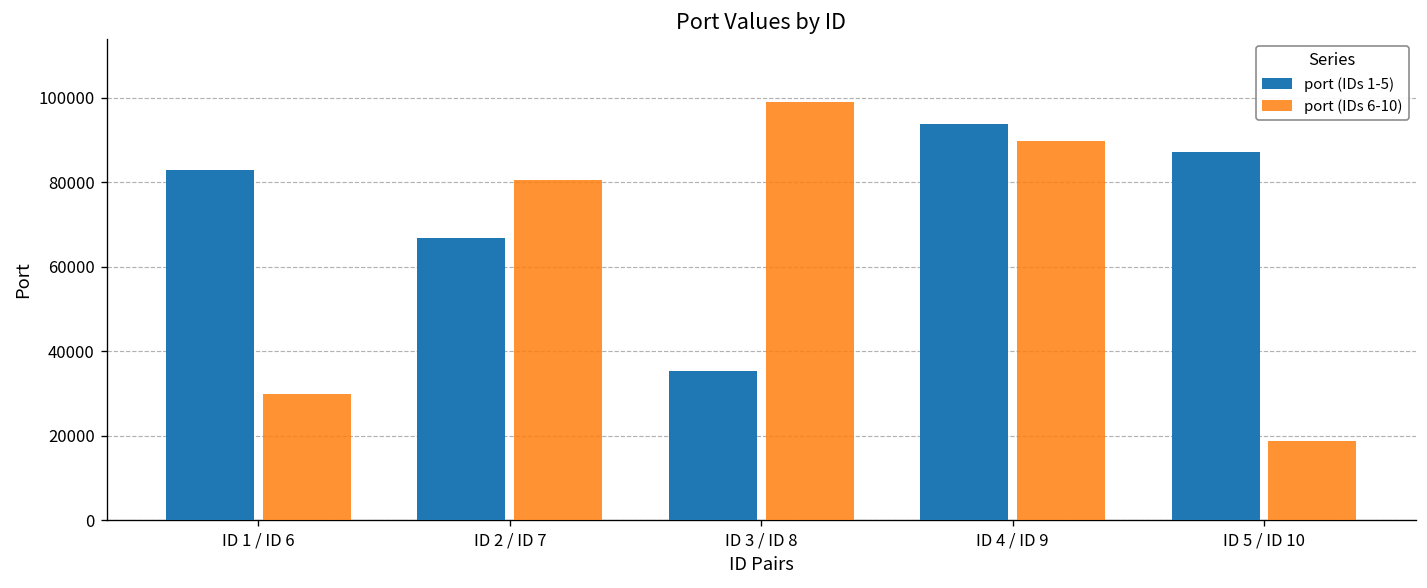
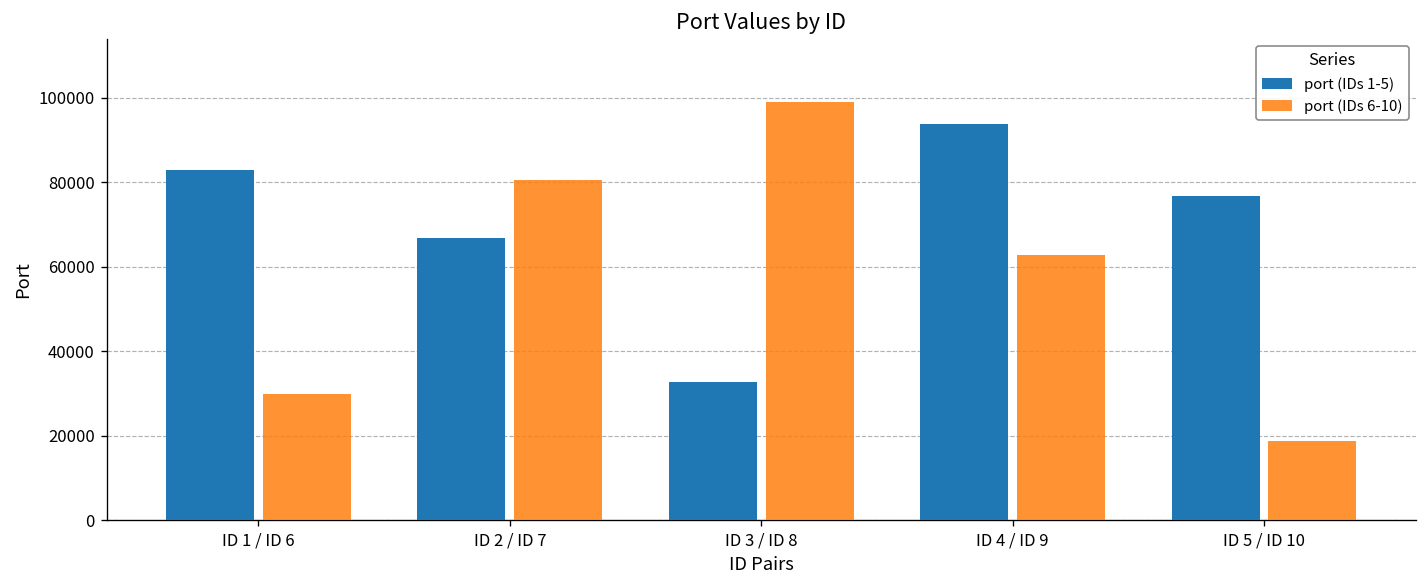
  {
    "port (IDs 1-5)": {
      "ID 1 / ID 6": 83000,
      "ID 2 / ID 7": 67000,
-     "ID 3 / ID 8": 35000,
+     "ID 3 / ID 8": 33000,
      "ID 4 / ID 9": 94000,
-     "ID 5 / ID 10": 87000
+     "ID 5 / ID 10": 77000
    },
    "port (IDs 6-10)": {
      "ID 1 / ID 6": 30000,
      "ID 2 / ID 7": 80000,
      "ID 3 / ID 8": 99000,
-     "ID 4 / ID 9": 90000,
+     "ID 4 / ID 9": 63000,
      "ID 5 / ID 10": 19000
    }
  }
